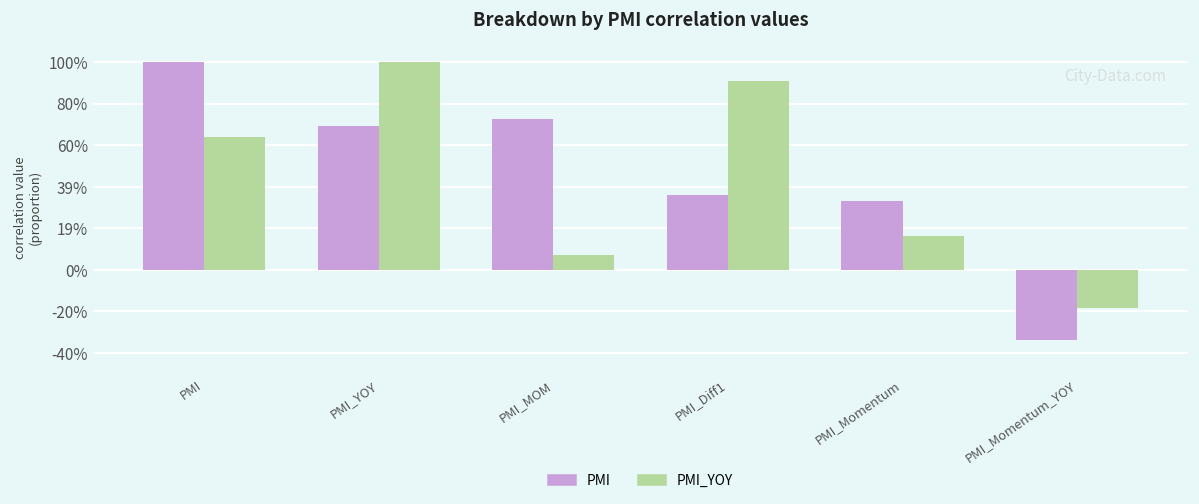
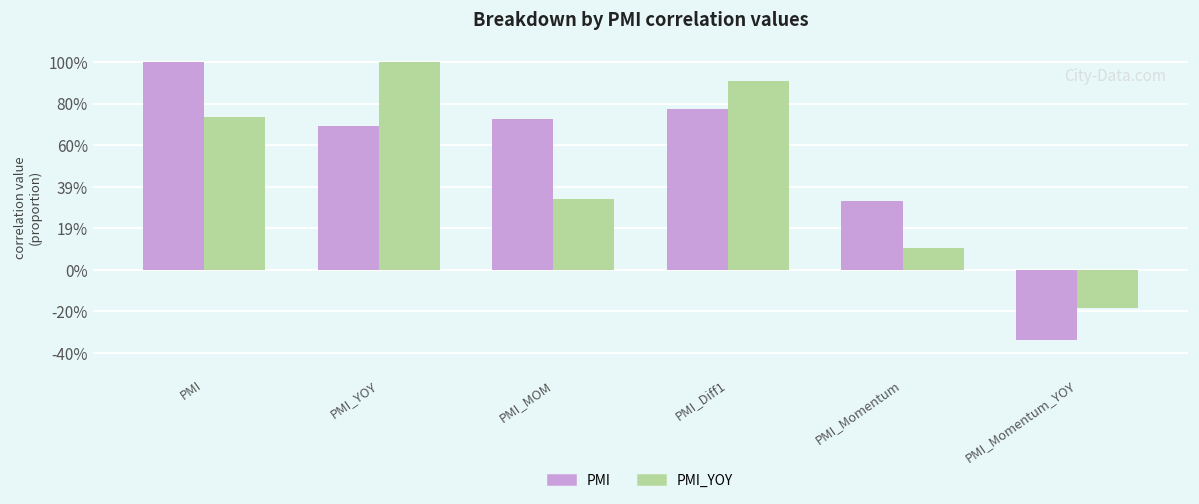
  {
    "PMI": {
      "PMI": "100%",
      "PMI_YOY": "69%",
      "PMI_MOM": "72%",
-     "PMI_Diff1": "36%",
+     "PMI_Diff1": "77%",
      "PMI_Momentum": "33%",
      "PMI_Momentum_YOY": "-34%"
    },
    "PMI_YOY": {
-     "PMI": "64%",
+     "PMI": "73%",
      "PMI_YOY": "100%",
-     "PMI_MOM": "7%",
+     "PMI_MOM": "34%",
      "PMI_Diff1": "91%",
-     "PMI_Momentum": "17%",
+     "PMI_Momentum": "10%",
      "PMI_Momentum_YOY": "-18%"
    }
  }
